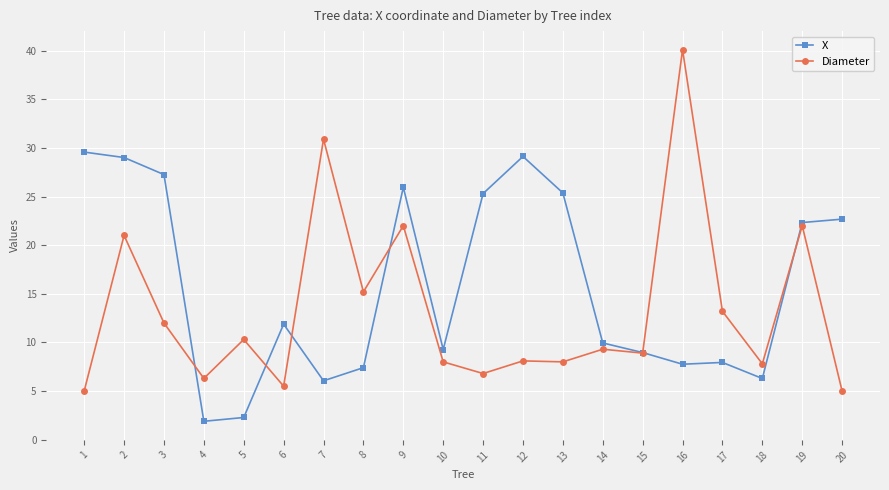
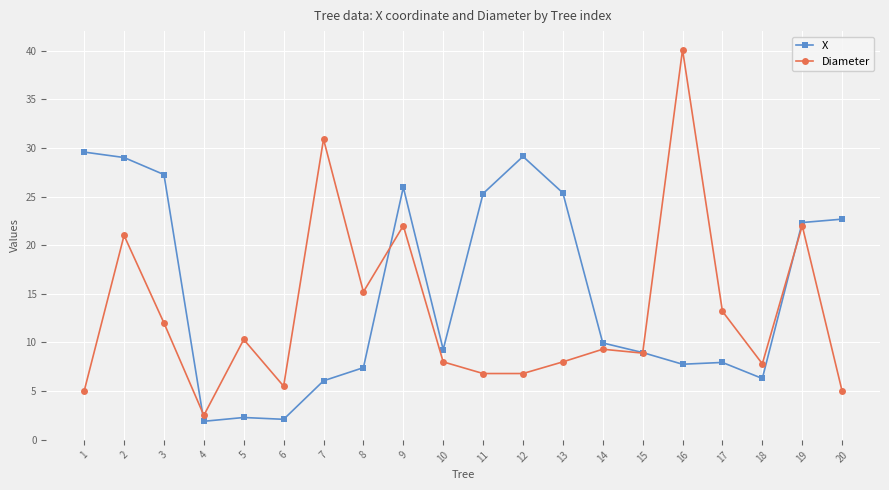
  {
    "X": {
      "1": 30,
      "2": 29,
      "3": 27,
      "4": 2,
      "5": 2,
-     "6": 12,
+     "6": 2,
      "7": 6,
      "8": 7,
      "9": 26,
      "10": 9,
      "11": 25,
      "12": 29,
      "13": 25,
      "14": 10,
      "16": 8,
      "17": 8,
      "18": 6,
      "19": 22,
      "20": 23
    },
    "Diameter": {
      "1": 5,
      "2": 21,
      "3": 12,
-     "4": 6,
+     "4": 3,
      "5": 10,
      "6": 6,
      "7": 31,
      "8": 15,
      "9": 22,
      "10": 8,
      "11": 7,
-     "12": 8,
+     "12": 7,
      "13": 8,
      "14": 9,
      "16": 40,
      "17": 13,
      "18": 8,
      "19": 22,
      "20": 5
    }
  }
